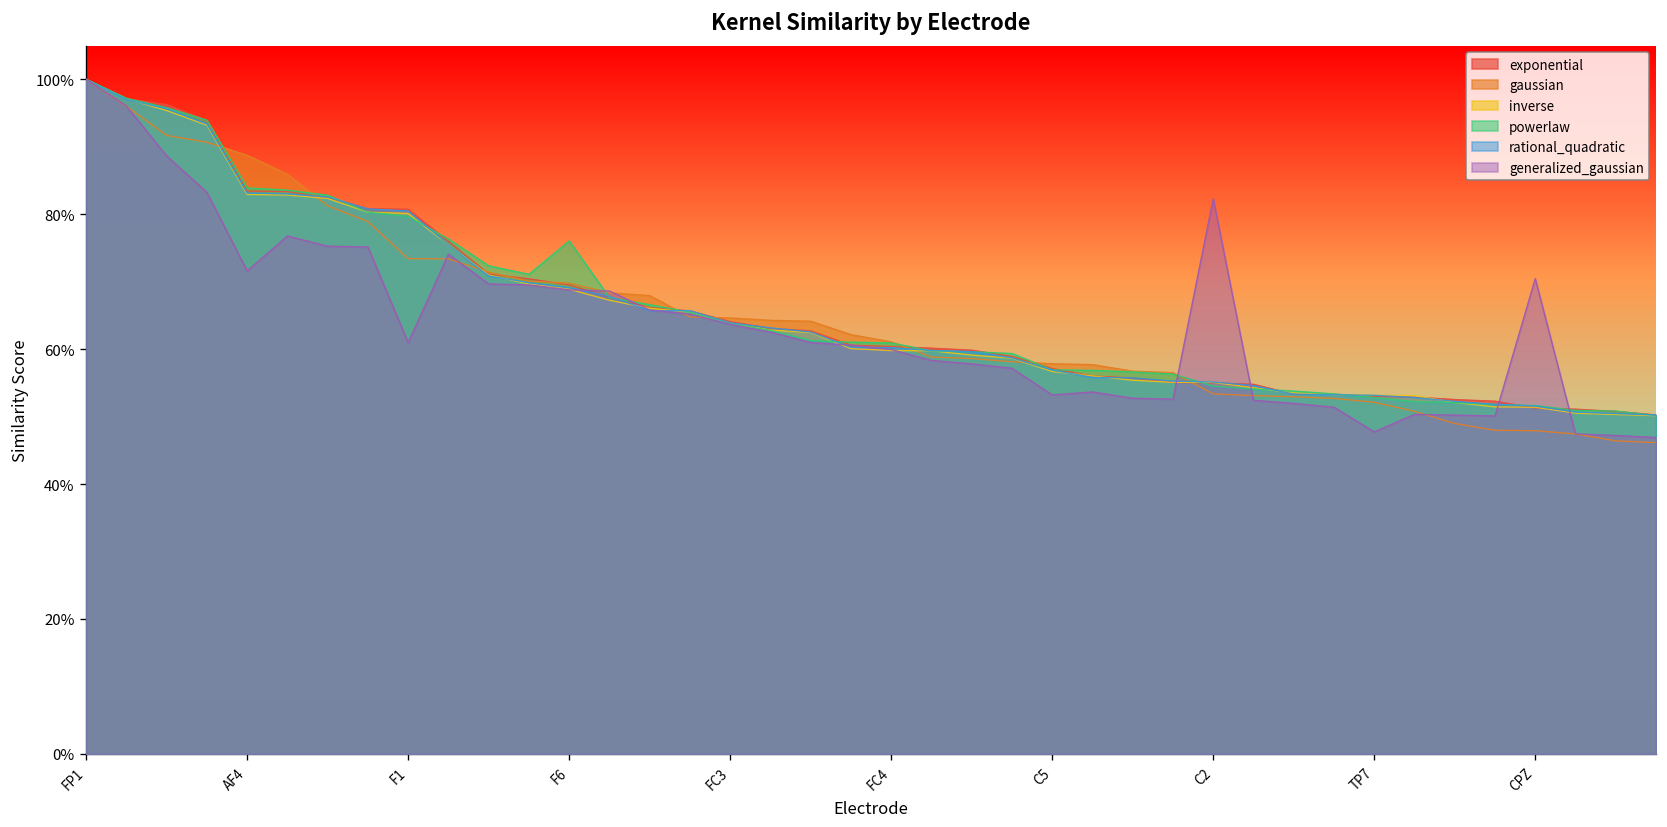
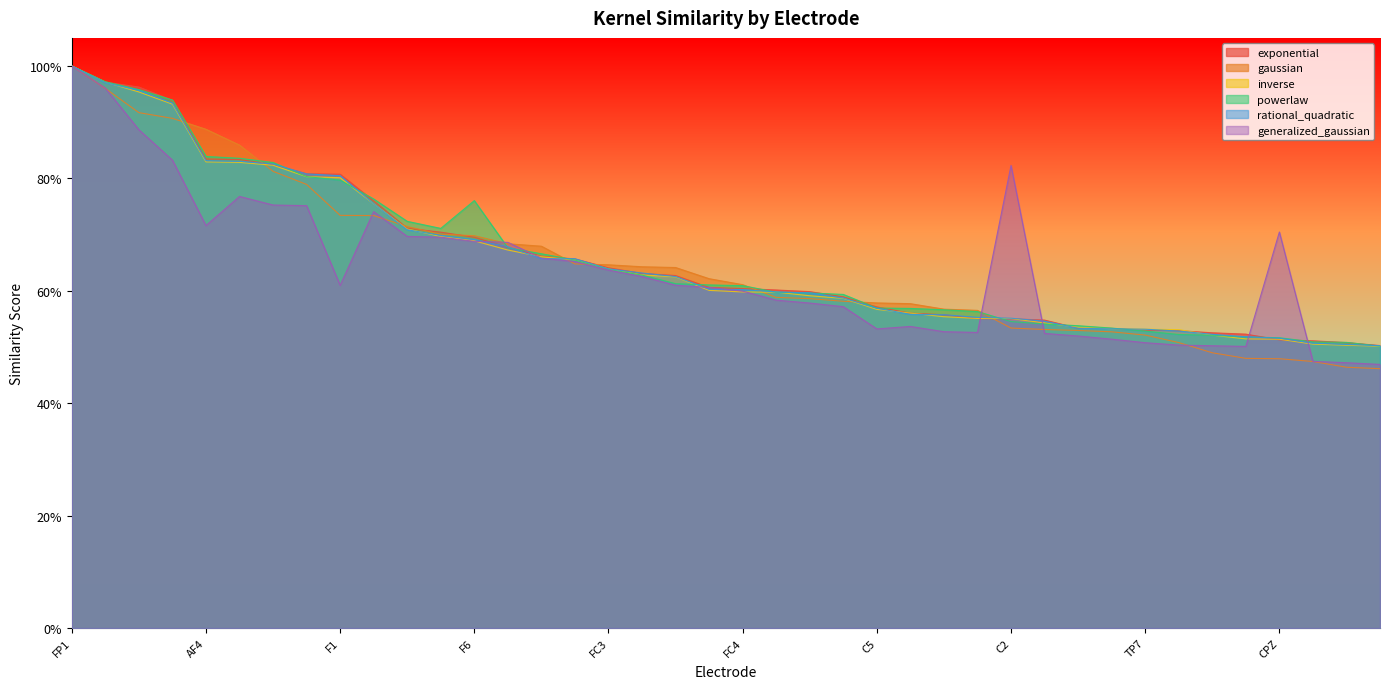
  {
    "powerlaw": {
      "AF4": "84%",
      "F6": "76%",
      "C2": "55%"
    },
    "generalized_gaussian": {
      "AF4": "72%",
      "F1": "61%",
      "C5": "53%",
      "C2": "82%",
-     "TP7": "48%",
+     "TP7": "51%",
      "CPZ": "70%"
    }
  }
